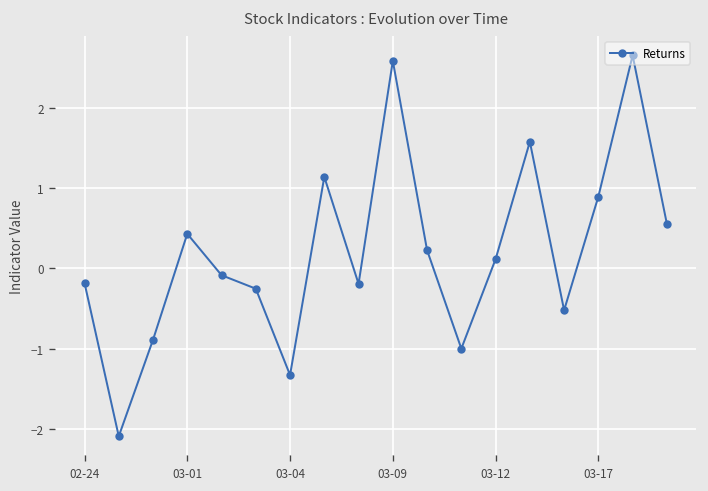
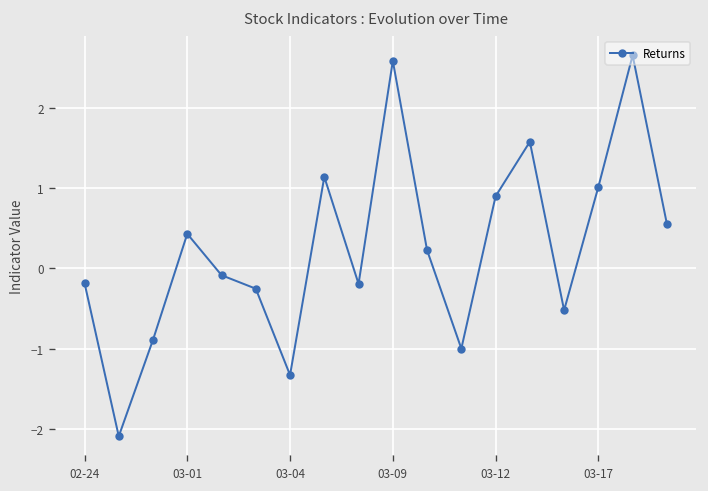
  {
    "02-24": -0.2,
    "03-01": 0.4,
    "03-04": -1.3,
    "03-09": 2.6,
-   "03-12": 0.1,
-   "03-17": 0.9
+   "03-12": 0.9,
+   "03-17": 1.0
  }
